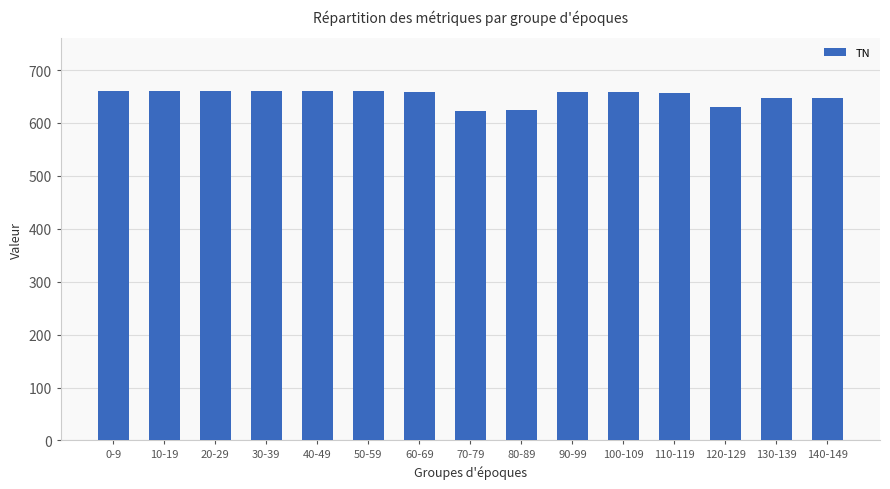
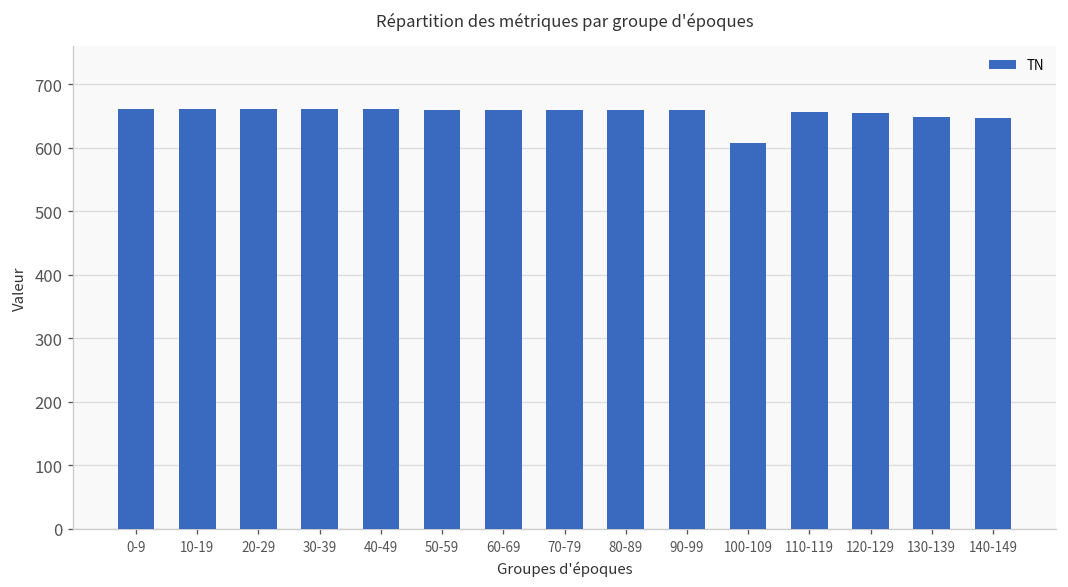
  {
    "0-9": 660,
    "10-19": 660,
    "20-29": 660,
    "30-39": 660,
    "40-49": 660,
    "50-59": 660,
    "60-69": 660,
-   "70-79": 620,
-   "80-89": 620,
+   "70-79": 660,
+   "80-89": 660,
    "90-99": 660,
-   "100-109": 660,
+   "100-109": 610,
    "110-119": 660,
-   "120-129": 630,
+   "120-129": 650,
    "130-139": 650,
    "140-149": 650
  }
